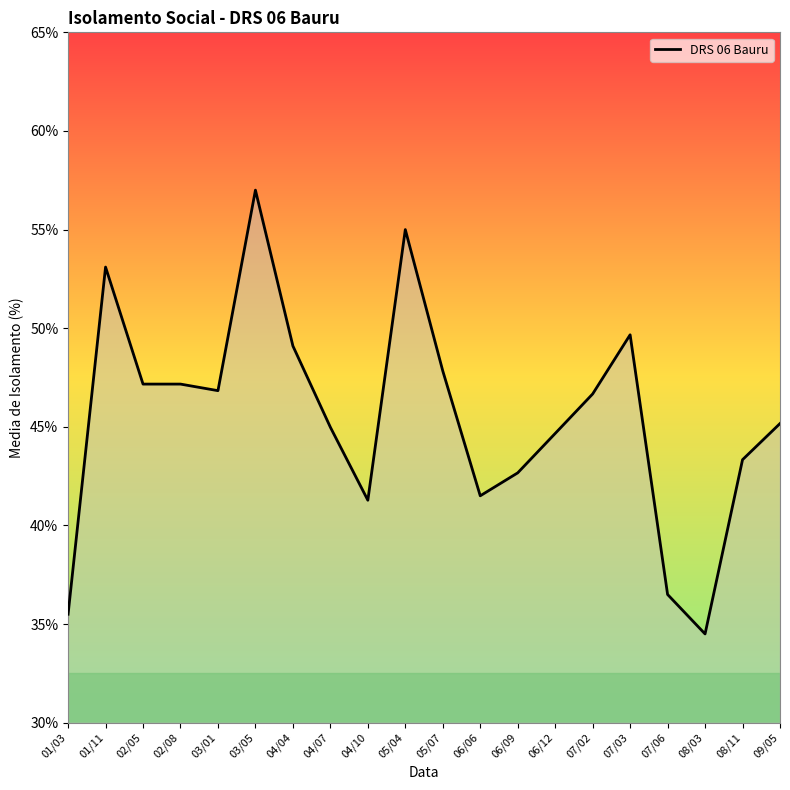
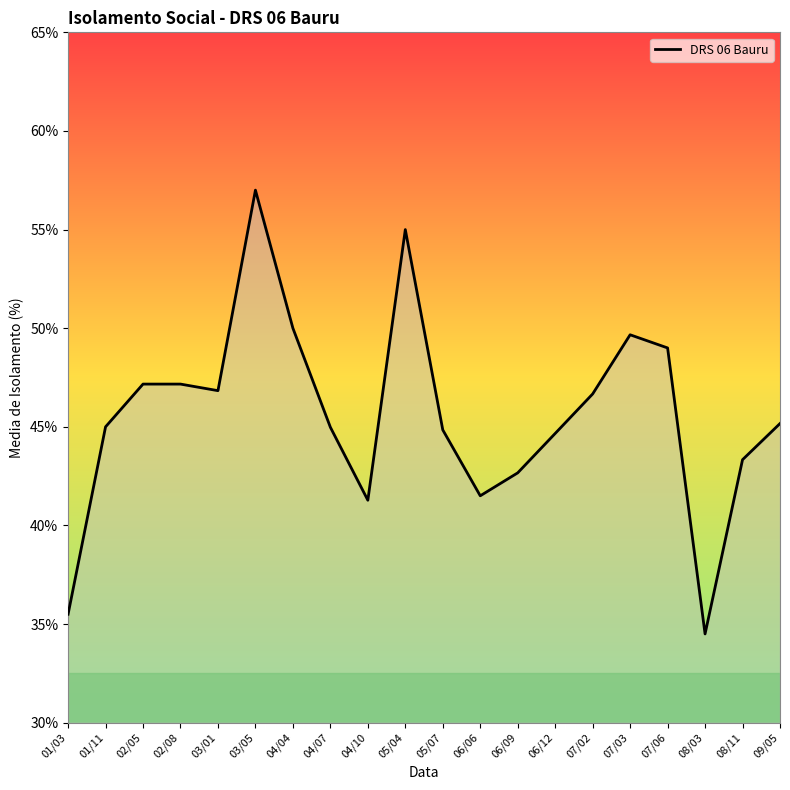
  {
    "01/03": "35.5%",
-   "01/11": "53.1%",
+   "01/11": "45.0%",
    "02/05": "47.2%",
    "02/08": "47.2%",
    "03/01": "46.8%",
    "03/05": "57.0%",
-   "04/04": "49.1%",
+   "04/04": "50.0%",
    "04/07": "45.0%",
    "04/10": "41.3%",
    "05/04": "55.0%",
-   "05/07": "47.8%",
+   "05/07": "44.8%",
    "06/06": "41.5%",
    "06/09": "42.7%",
    "06/12": "44.7%",
    "07/02": "46.7%",
    "07/03": "49.7%",
-   "07/06": "36.5%",
+   "07/06": "49.0%",
    "08/03": "34.5%",
    "08/11": "43.3%",
    "09/05": "45.2%"
  }
